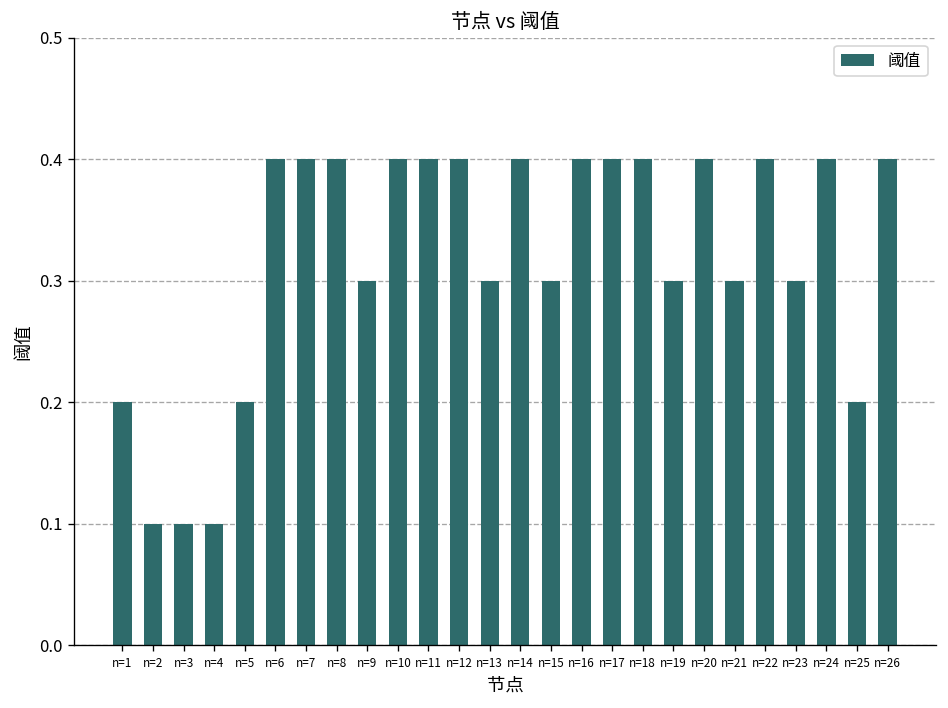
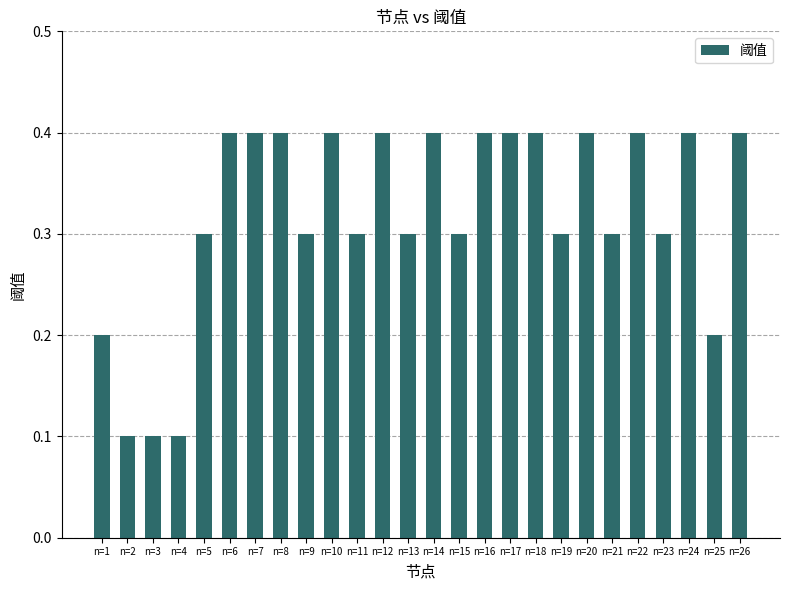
  {
    "n=1": 0.2,
    "n=2": 0.1,
    "n=3": 0.1,
    "n=4": 0.1,
-   "n=5": 0.2,
+   "n=5": 0.3,
    "n=6": 0.4,
    "n=7": 0.4,
    "n=8": 0.4,
    "n=9": 0.3,
    "n=10": 0.4,
-   "n=11": 0.4,
+   "n=11": 0.3,
    "n=12": 0.4,
    "n=13": 0.3,
    "n=14": 0.4,
    "n=15": 0.3,
    "n=16": 0.4,
    "n=17": 0.4,
    "n=18": 0.4,
    "n=19": 0.3,
    "n=20": 0.4,
    "n=21": 0.3,
    "n=22": 0.4,
    "n=23": 0.3,
    "n=24": 0.4,
    "n=25": 0.2,
    "n=26": 0.4
  }
